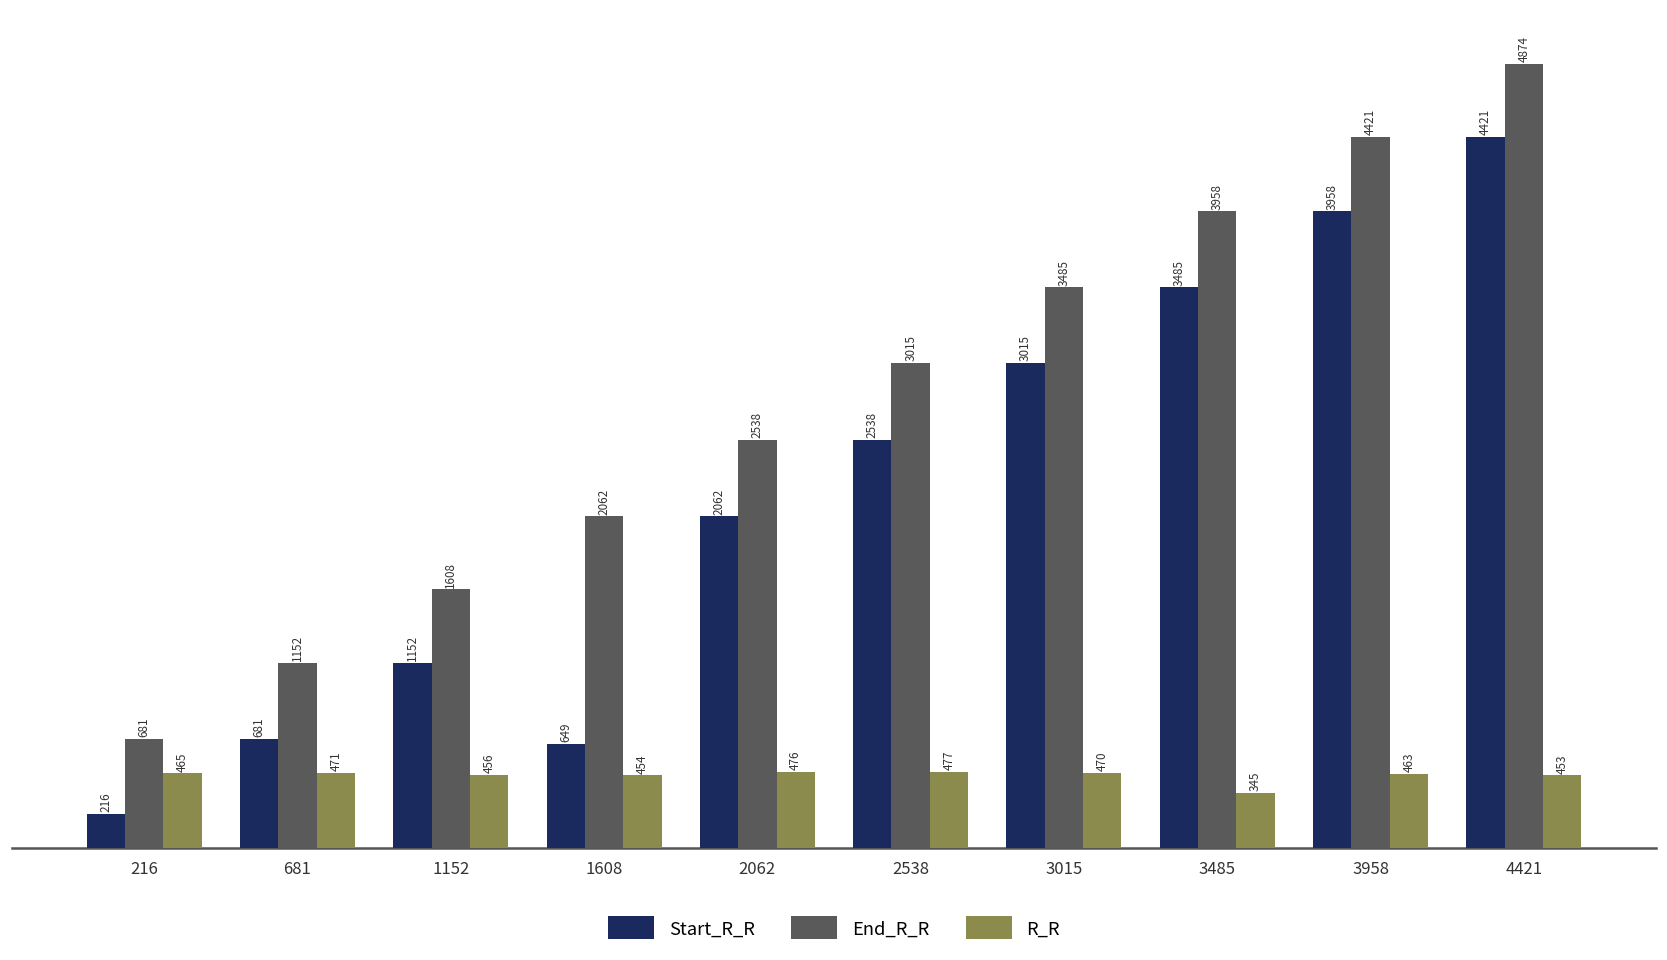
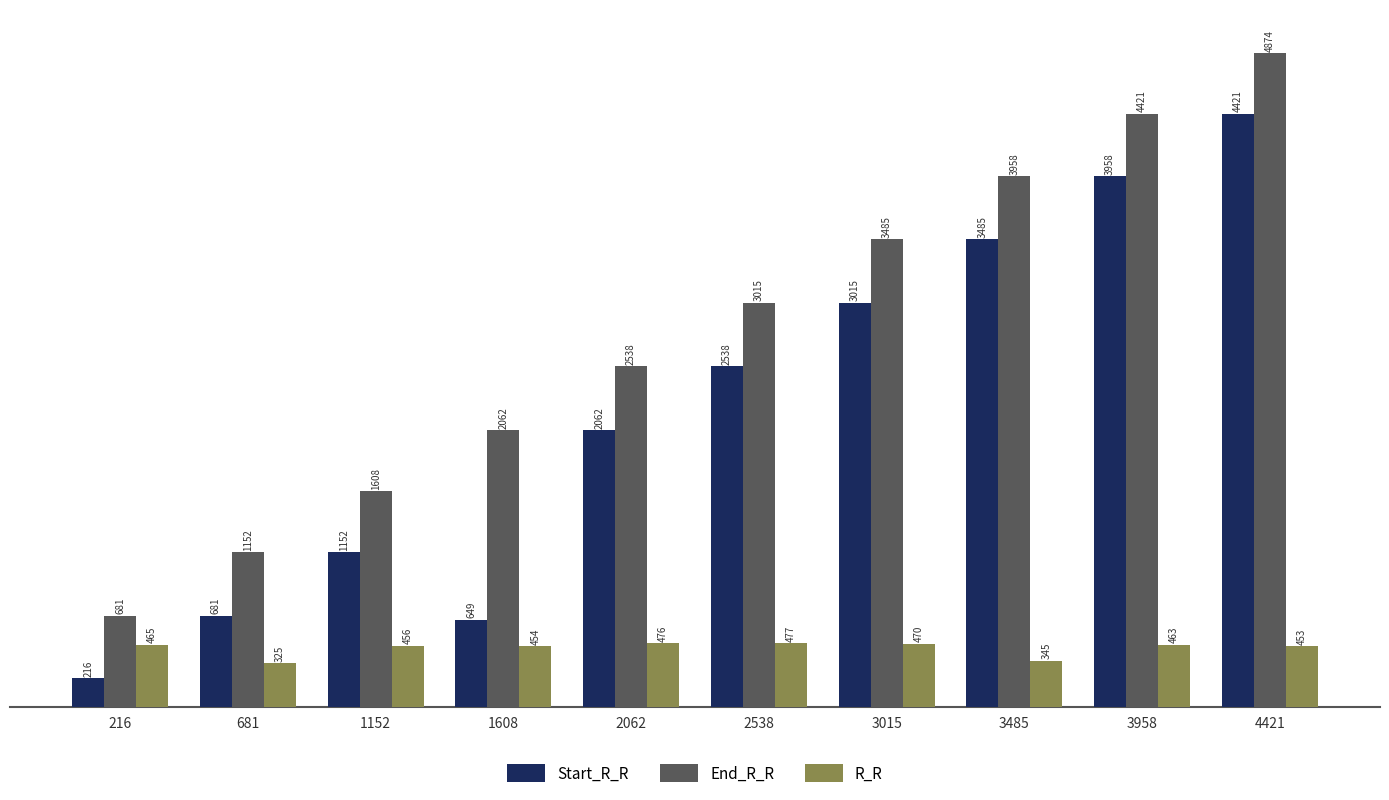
  {
    "Start_R_R": {
      "216": 216,
      "681": 681,
      "1152": 1152,
      "1608": 649,
      "2062": 2062,
      "2538": 2538,
      "3015": 3015,
      "3485": 3485,
      "3958": 3958,
      "4421": 4421
    },
    "End_R_R": {
      "216": 681,
      "681": 1152,
      "1152": 1608,
      "1608": 2062,
      "2062": 2538,
      "2538": 3015,
      "3015": 3485,
      "3485": 3958,
      "3958": 4421,
      "4421": 4874
    },
    "R_R": {
      "216": 465,
-     "681": 471,
+     "681": 325,
      "1152": 456,
      "1608": 454,
      "2062": 476,
      "2538": 477,
      "3015": 470,
      "3485": 345,
      "3958": 463,
      "4421": 453
    }
  }
